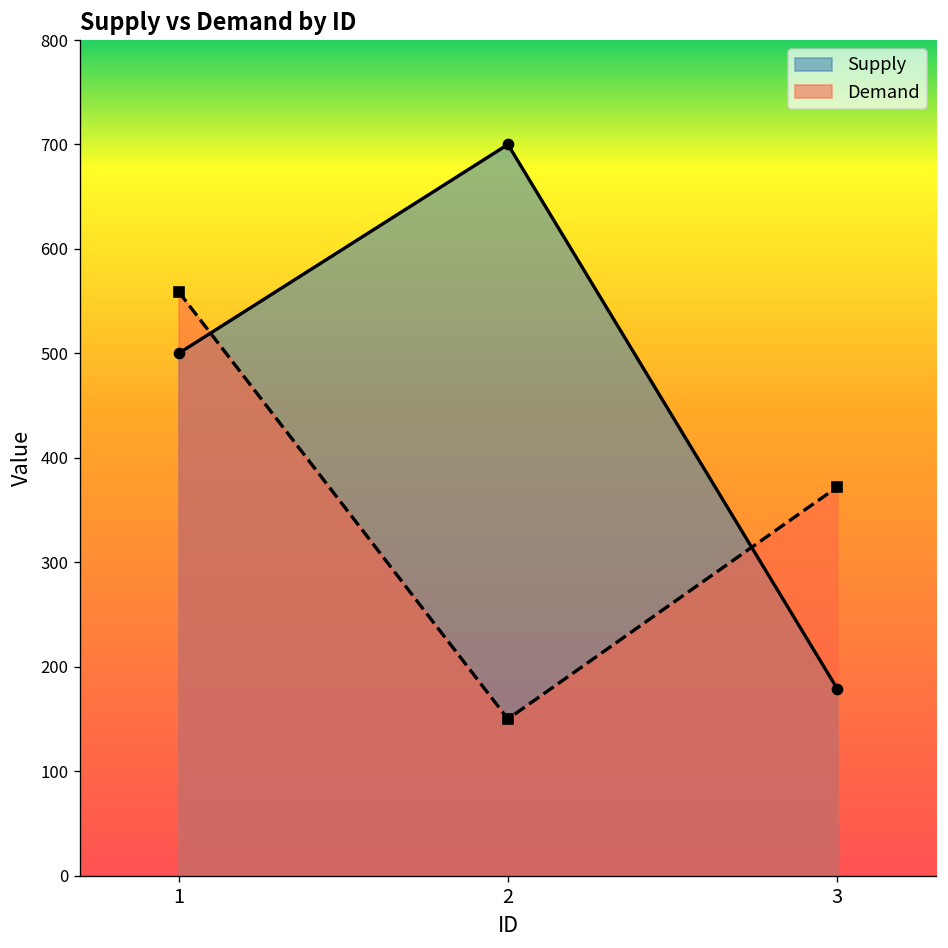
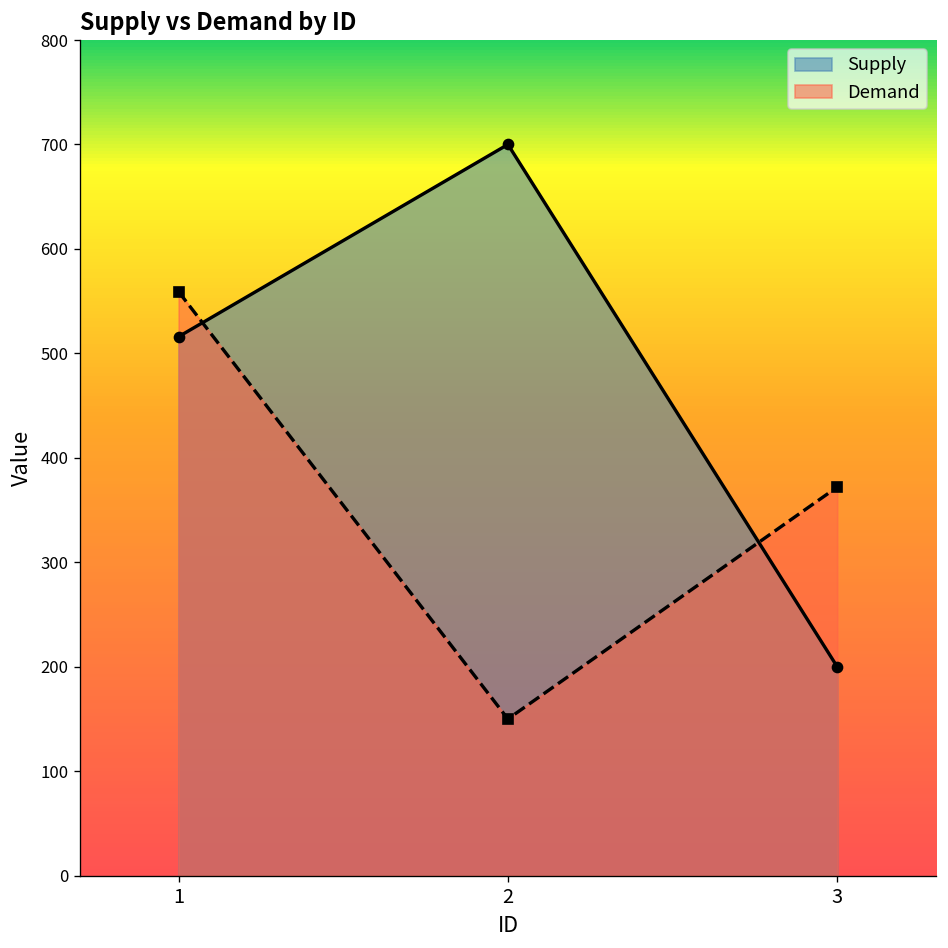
  {
    "Supply": {
-     "1": 500,
+     "1": 520,
      "2": 700,
-     "3": 180
+     "3": 200
    },
    "Demand": {
      "1": 560,
      "2": 150,
      "3": 370
    }
  }
